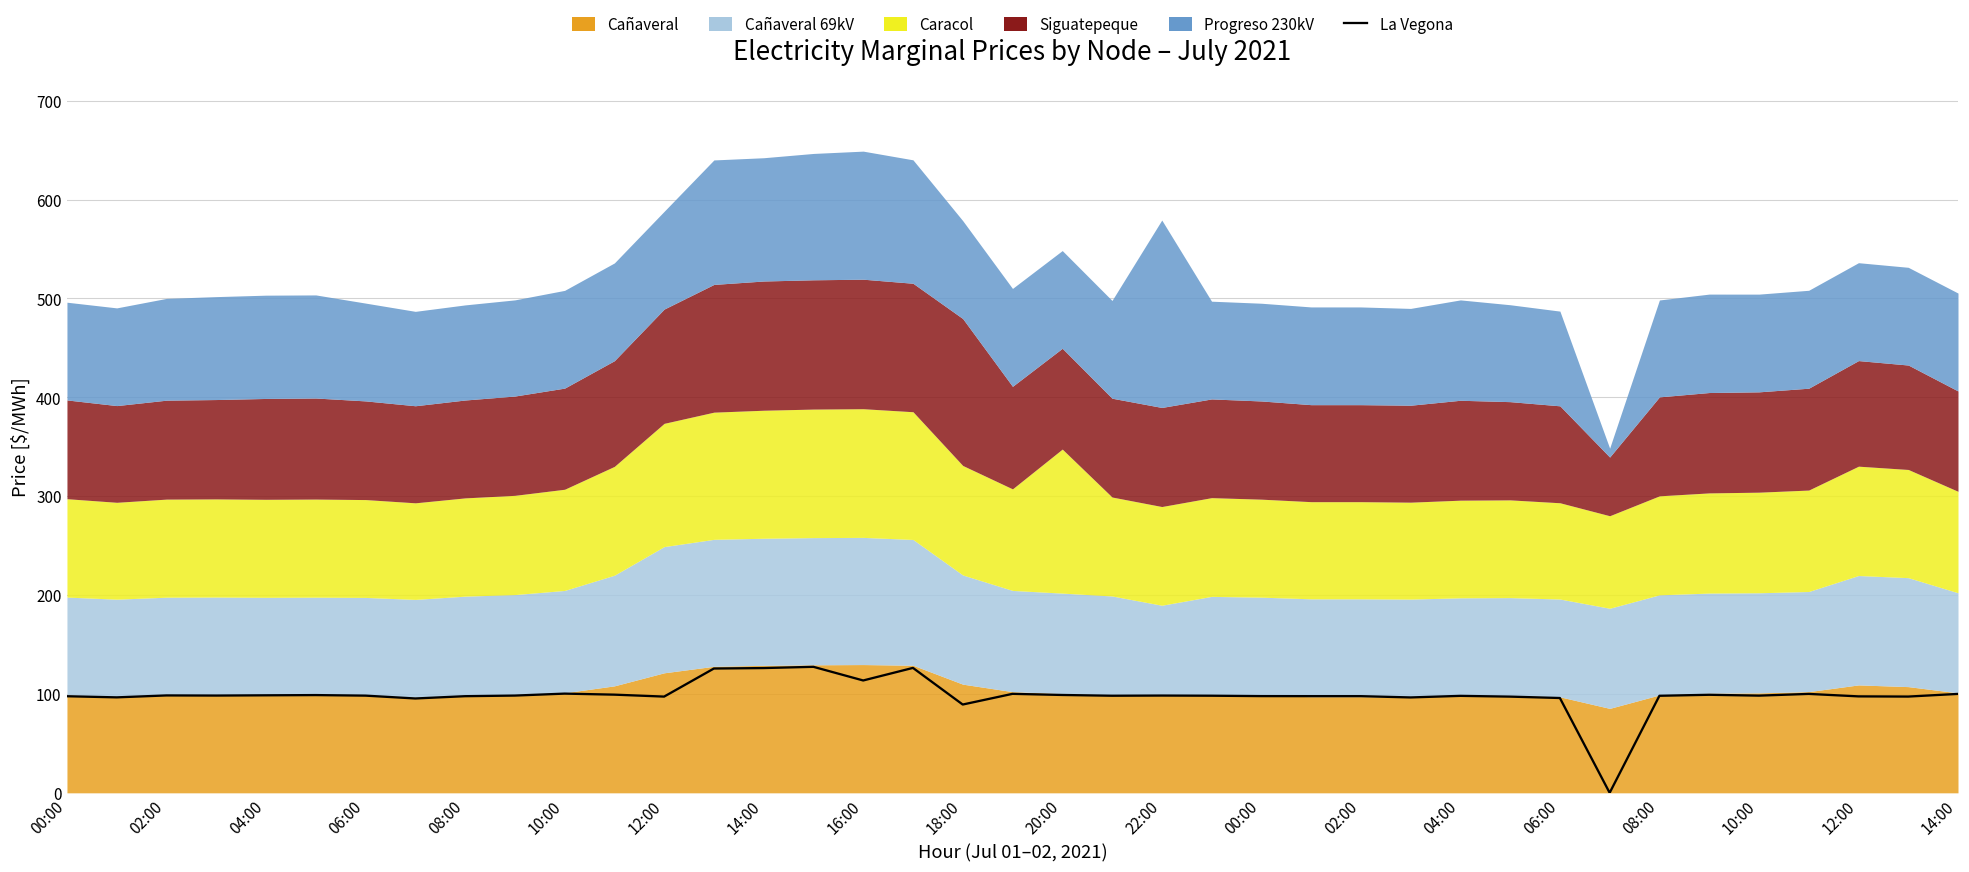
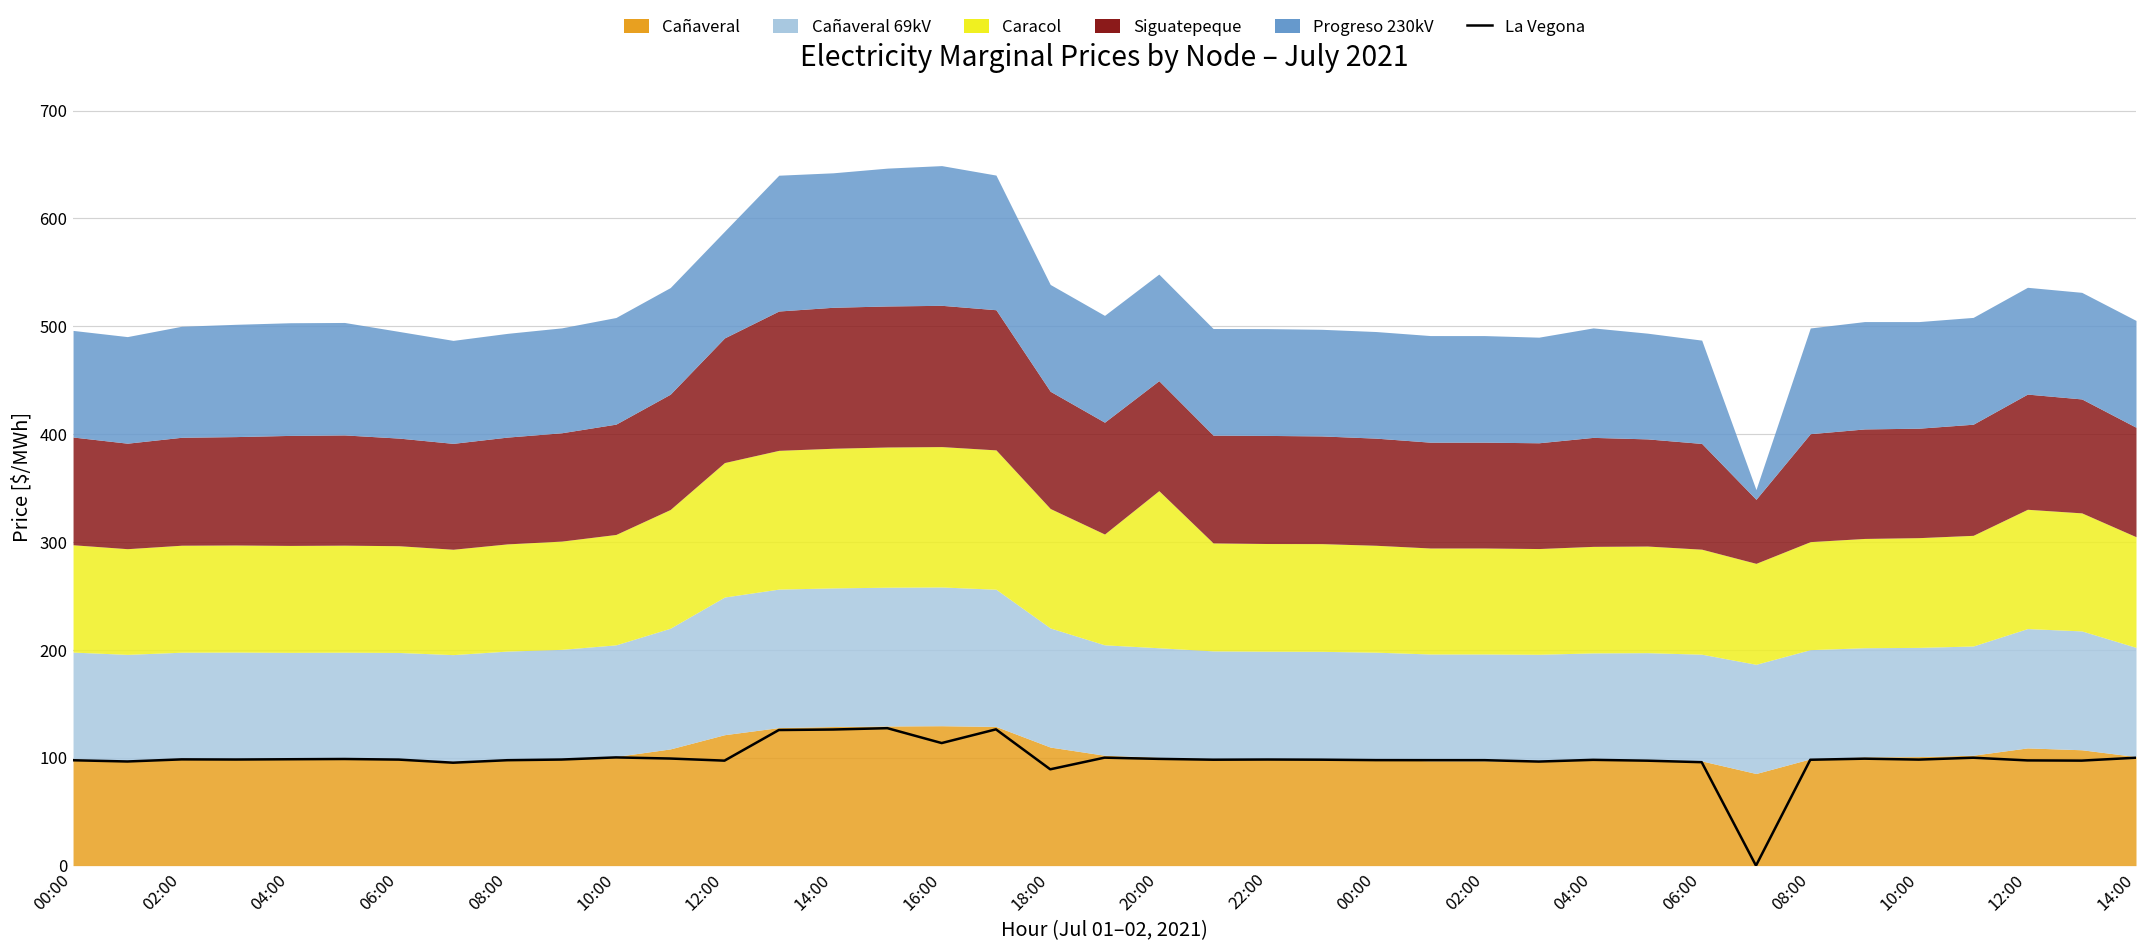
  {
    "La Vegona": {
      "16:00": 110,
      "18:00": 90
    },
    "Cañaveral": {
      "16:00": 130,
      "18:00": 110
    },
    "Cañaveral 69kV": {
      "16:00": 130,
      "18:00": 110,
      "20:00": 100,
-     "22:00": 90
+     "22:00": 100
    },
    "Caracol": {
      "16:00": 130,
      "18:00": 110,
      "20:00": 150,
      "22:00": 100
    },
    "Siguatepeque": {
      "16:00": 130,
-     "18:00": 150,
+     "18:00": 110,
      "20:00": 100,
      "22:00": 100
    },
    "Progreso 230kV": {
      "16:00": 130,
      "18:00": 100,
      "20:00": 100,
-     "22:00": 190
+     "22:00": 100
    }
  }
